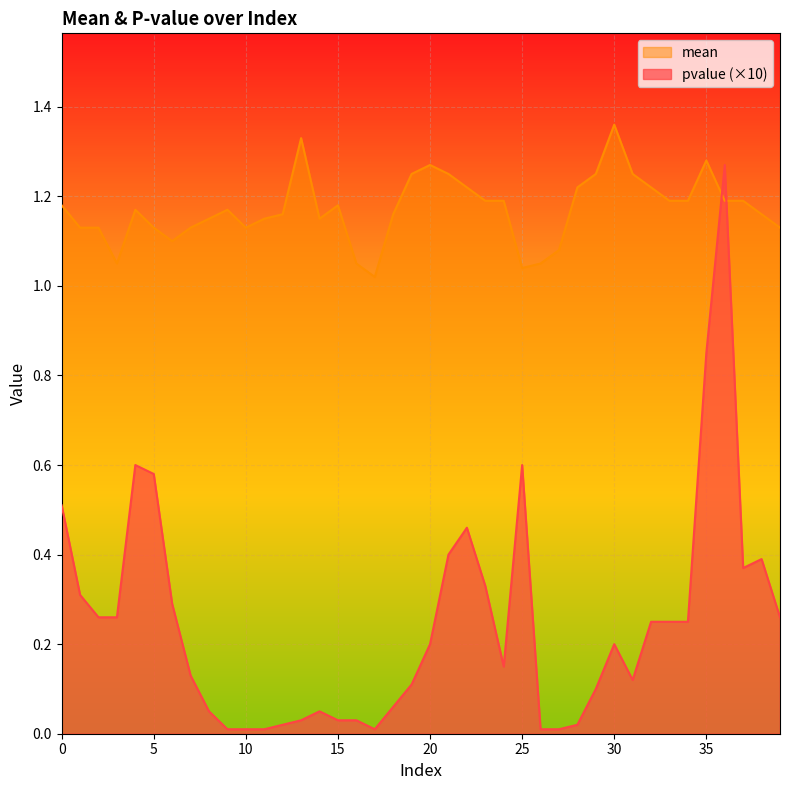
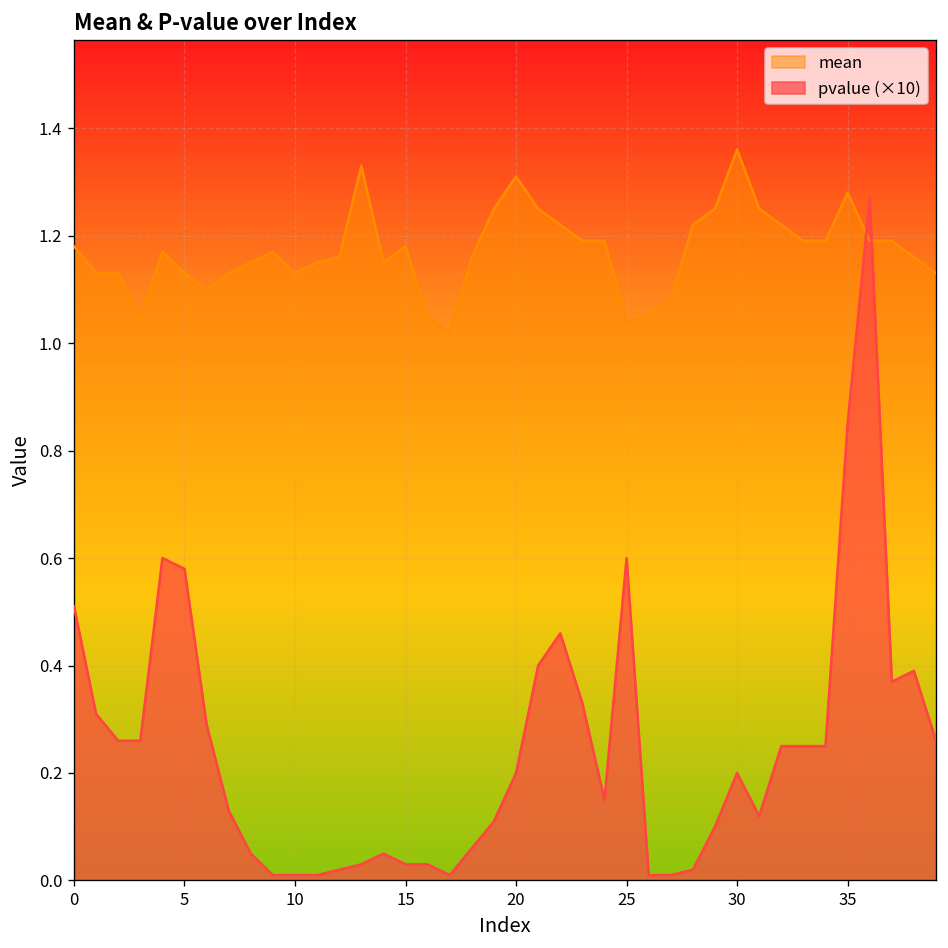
  {
    "mean": {
      "0": 1.18,
      "5": 1.13,
      "10": 1.13,
      "15": 1.18,
-     "20": 1.27,
+     "20": 1.31,
      "25": 1.04,
      "30": 1.36,
      "35": 1.28
    },
    "pvalue (×10)": {
      "0": 0.51,
      "5": 0.58,
      "10": 0.01,
      "15": 0.03,
      "20": 0.20,
      "25": 0.60,
      "30": 0.20,
      "35": 0.85
    }
  }
